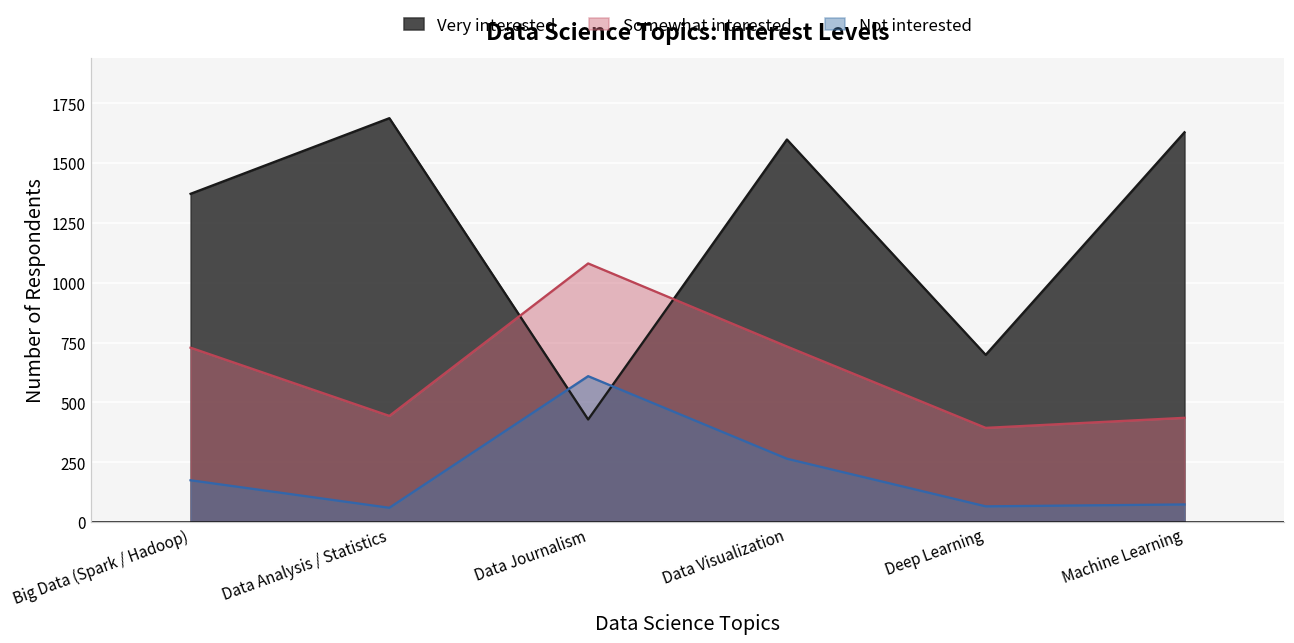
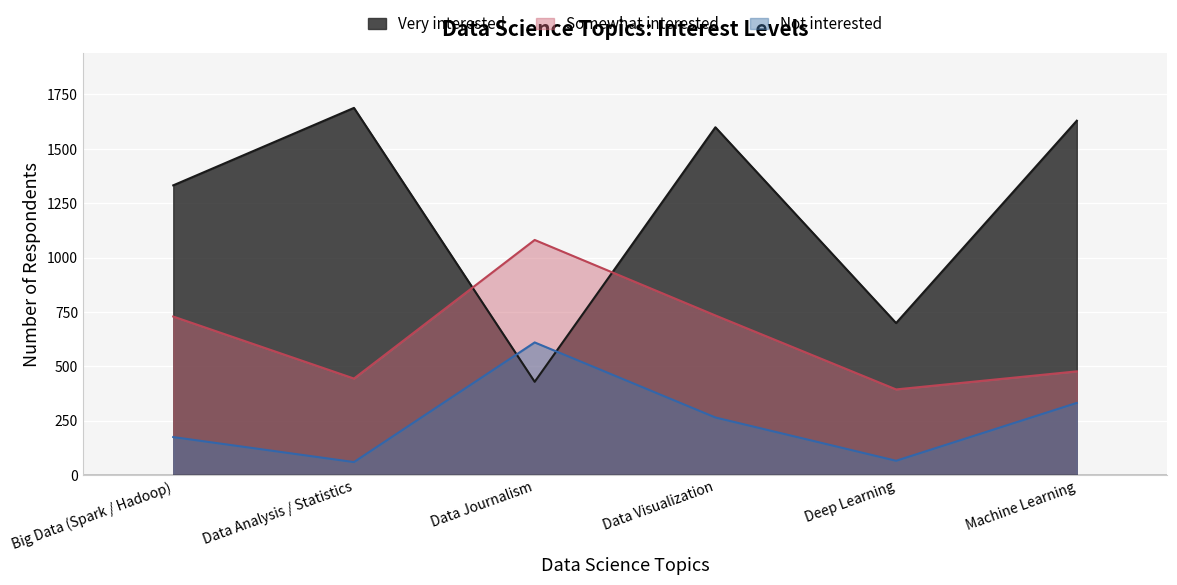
  {
    "Very interested": {
-     "Big Data (Spark / Hadoop)": 1370,
+     "Big Data (Spark / Hadoop)": 1330,
      "Data Analysis / Statistics": 1690,
      "Data Journalism": 430,
      "Data Visualization": 1600,
      "Deep Learning": 700,
      "Machine Learning": 1630
    },
    "Somewhat interested": {
      "Big Data (Spark / Hadoop)": 730,
      "Data Analysis / Statistics": 440,
      "Data Journalism": 1080,
      "Data Visualization": 730,
      "Deep Learning": 390,
-     "Machine Learning": 440
+     "Machine Learning": 480
    },
    "Not interested": {
      "Big Data (Spark / Hadoop)": 180,
      "Data Analysis / Statistics": 60,
      "Data Journalism": 610,
      "Data Visualization": 270,
      "Deep Learning": 70,
-     "Machine Learning": 70
+     "Machine Learning": 330
    }
  }
